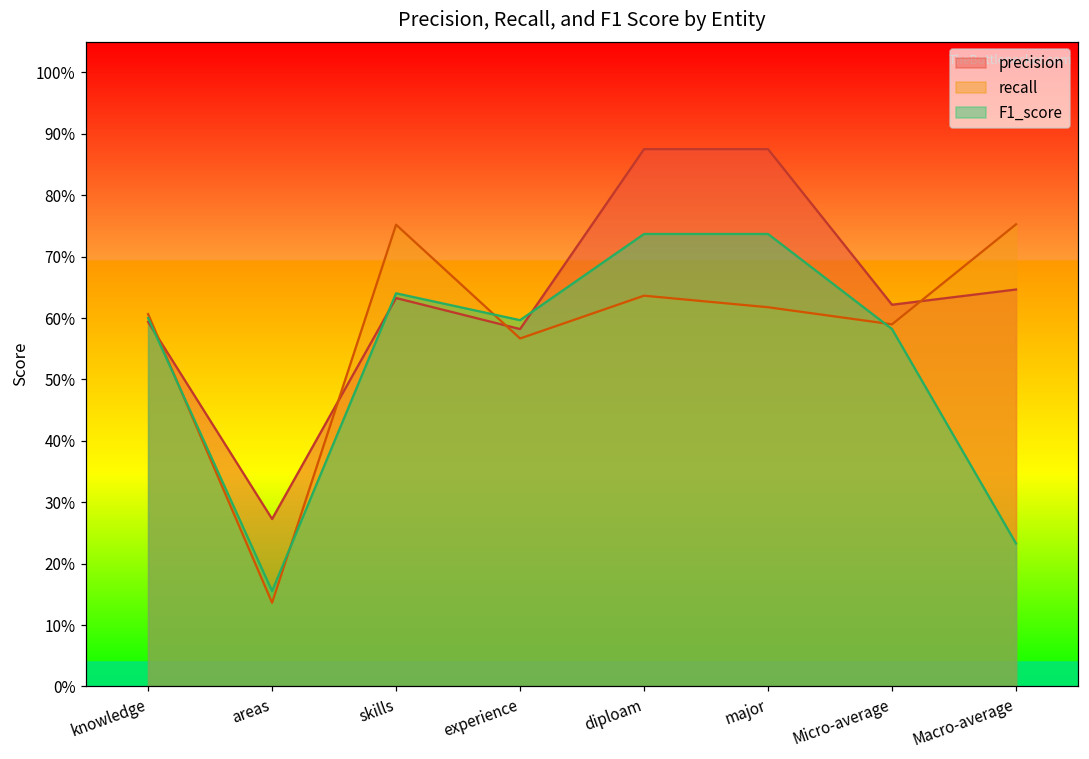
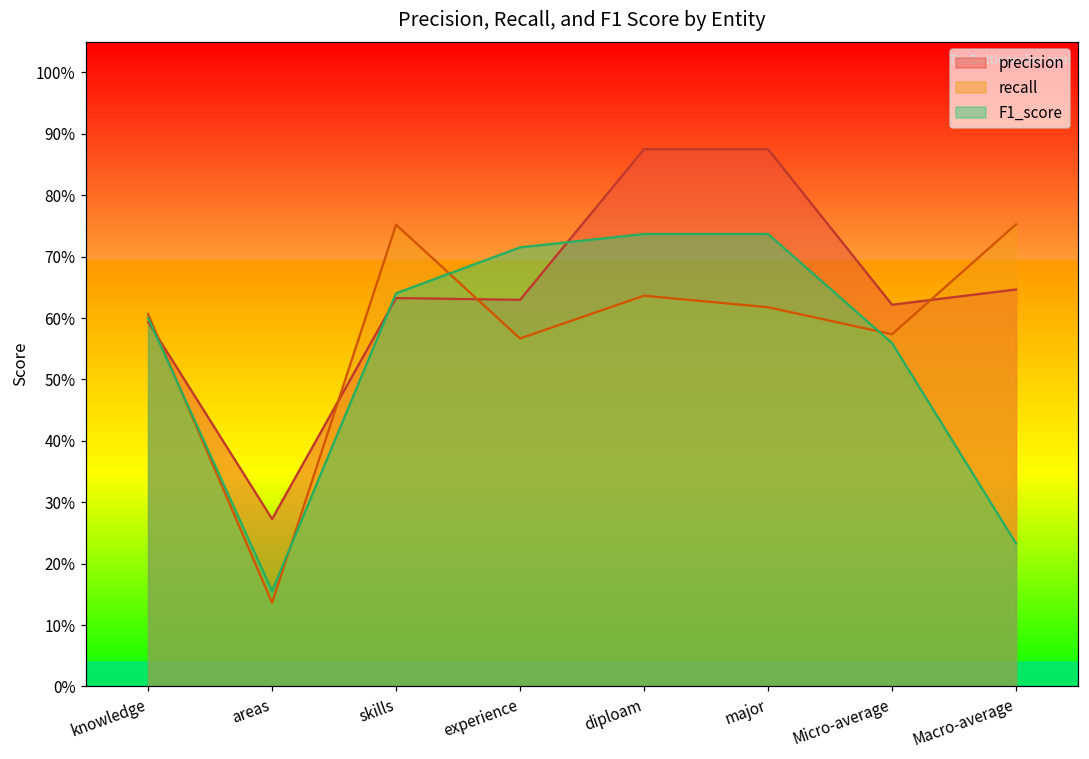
  {
    "precision": {
      "knowledge": "59%",
      "areas": "27%",
      "skills": "63%",
-     "experience": "58%",
+     "experience": "63%",
      "diploam": "88%",
      "major": "88%",
      "Micro-average": "62%",
      "Macro-average": "65%"
    },
    "recall": {
      "knowledge": "61%",
      "areas": "14%",
      "skills": "75%",
      "experience": "57%",
      "diploam": "64%",
      "major": "62%",
-     "Micro-average": "59%",
+     "Micro-average": "57%",
      "Macro-average": "75%"
    },
    "F1_score": {
      "knowledge": "60%",
      "areas": "16%",
      "skills": "64%",
-     "experience": "60%",
+     "experience": "72%",
      "diploam": "74%",
      "major": "74%",
-     "Micro-average": "58%",
+     "Micro-average": "56%",
      "Macro-average": "23%"
    }
  }
